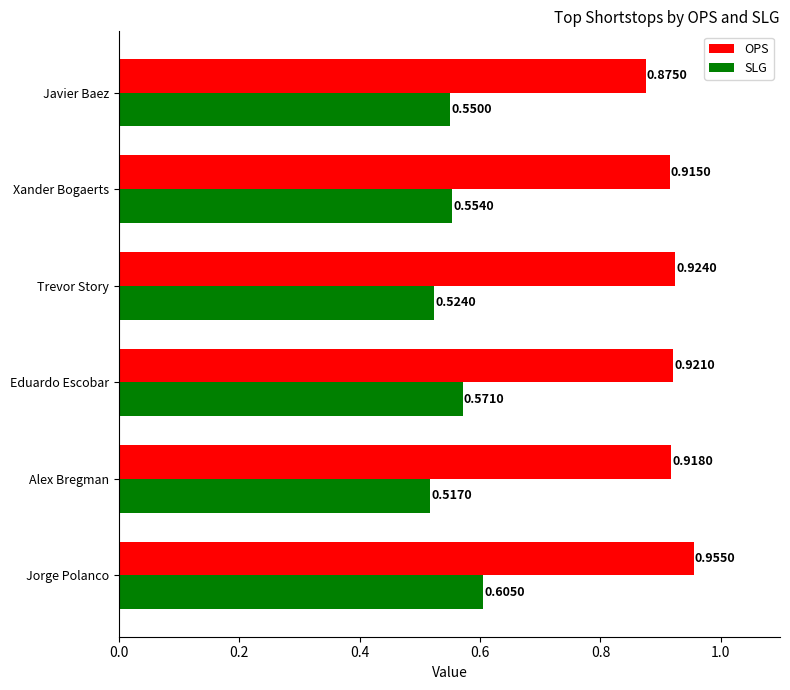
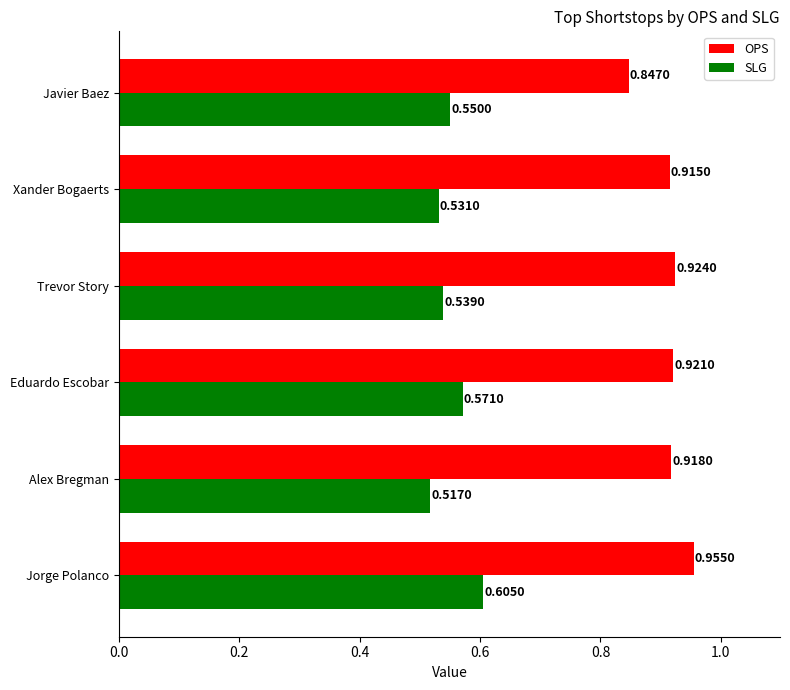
  {
    "OPS": {
-     "Javier Baez": 0.8750,
+     "Javier Baez": 0.8470,
      "Xander Bogaerts": 0.9150,
      "Trevor Story": 0.9240,
      "Eduardo Escobar": 0.9210,
      "Alex Bregman": 0.9180,
      "Jorge Polanco": 0.9550
    },
    "SLG": {
      "Javier Baez": 0.5500,
-     "Xander Bogaerts": 0.5540,
-     "Trevor Story": 0.5240,
+     "Xander Bogaerts": 0.5310,
+     "Trevor Story": 0.5390,
      "Eduardo Escobar": 0.5710,
      "Alex Bregman": 0.5170,
      "Jorge Polanco": 0.6050
    }
  }
